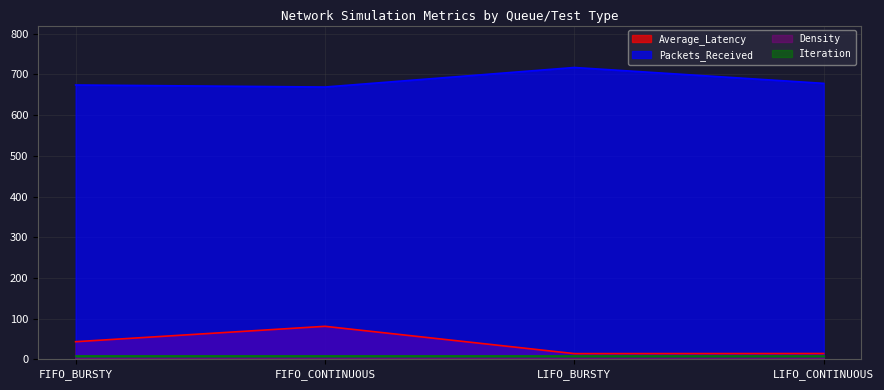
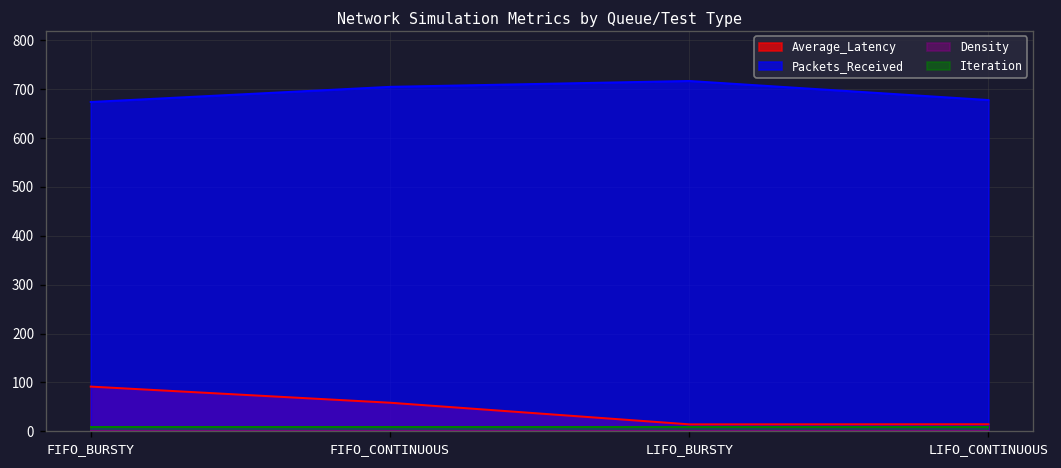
  {
    "Average_Latency": {
-     "FIFO_BURSTY": 40,
-     "FIFO_CONTINUOUS": 80
+     "FIFO_BURSTY": 90,
+     "FIFO_CONTINUOUS": 60
    },
    "Packets_Received": {
      "FIFO_BURSTY": 670,
-     "FIFO_CONTINUOUS": 670,
+     "FIFO_CONTINUOUS": 710,
      "LIFO_BURSTY": 720,
      "LIFO_CONTINUOUS": 680
    },
    "Density": {
      "FIFO_BURSTY": 0,
      "FIFO_CONTINUOUS": 0,
      "LIFO_BURSTY": 0,
      "LIFO_CONTINUOUS": 0
    },
    "Iteration": {
      "FIFO_BURSTY": 10,
      "FIFO_CONTINUOUS": 10
    }
  }
